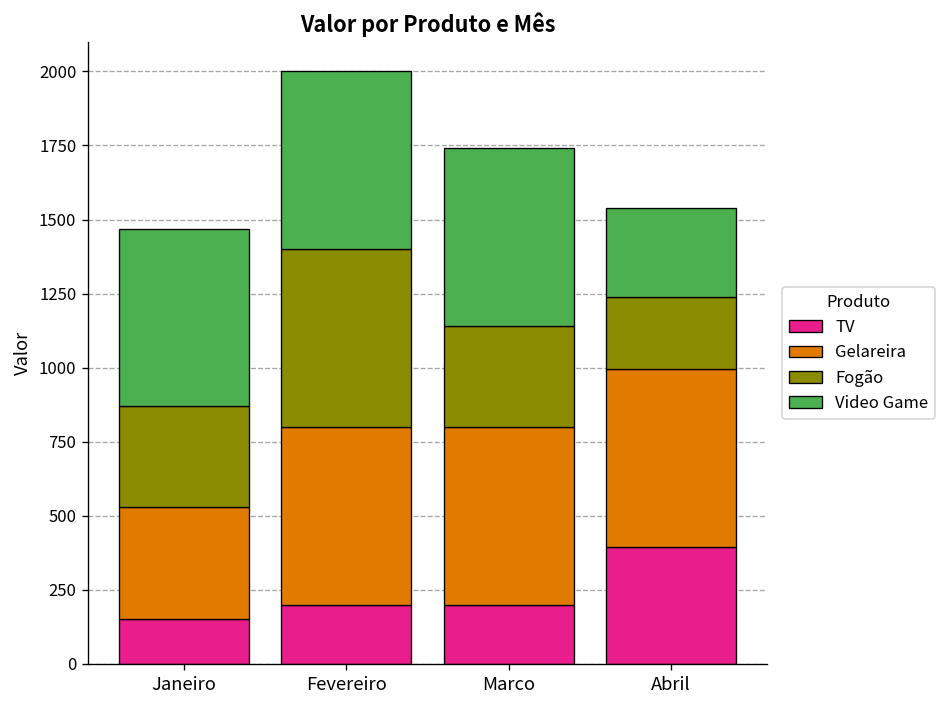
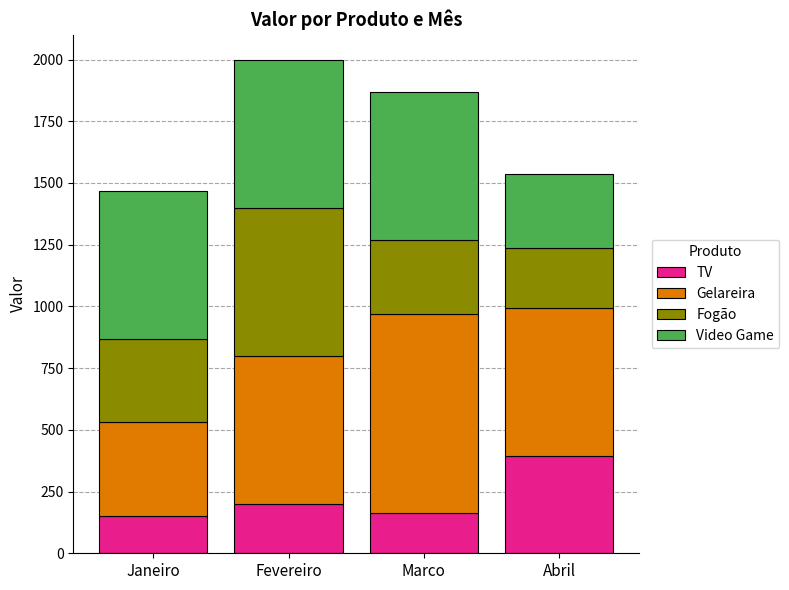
  {
    "TV": {
      "Janeiro": 150,
      "Fevereiro": 200,
-     "Marco": 200,
+     "Marco": 160,
      "Abril": 400
    },
    "Gelareira": {
      "Janeiro": 380,
      "Fevereiro": 600,
-     "Marco": 600,
+     "Marco": 810,
      "Abril": 600
    },
    "Fogão": {
      "Janeiro": 340,
      "Fevereiro": 600,
-     "Marco": 340,
+     "Marco": 300,
      "Abril": 240
    },
    "Video Game": {
      "Janeiro": 600,
      "Fevereiro": 600,
      "Marco": 600,
      "Abril": 300
    }
  }
